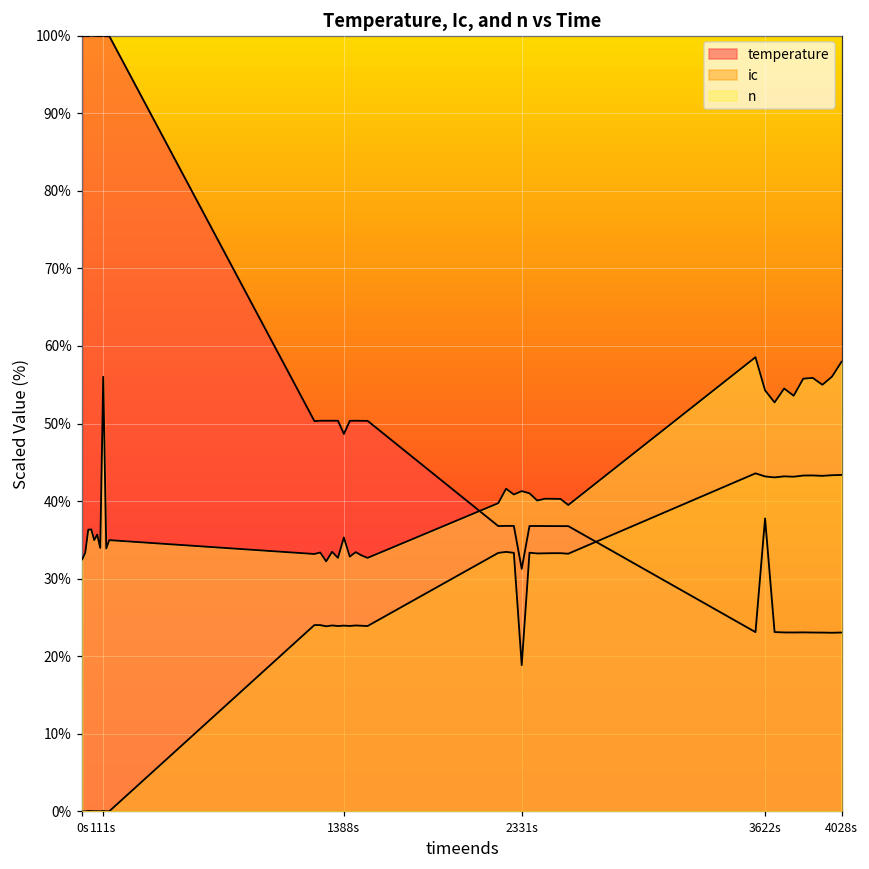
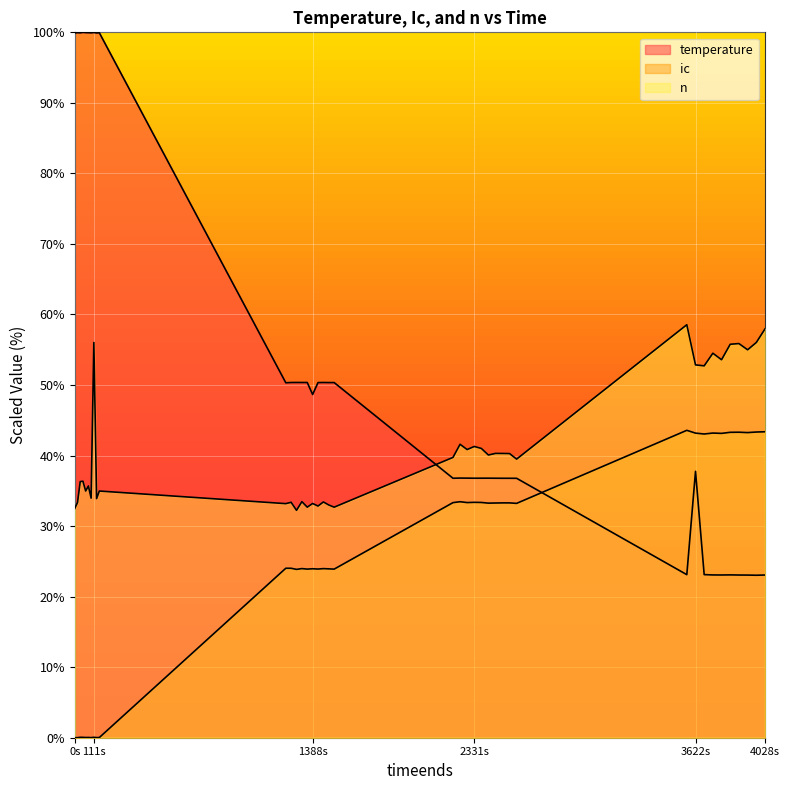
  {
    "temperature": {
      "0s": "100%",
      "111s": "100%",
      "1388s": "49%",
-     "2331s": "31%",
+     "2331s": "37%",
      "3622s": "38%",
      "4028s": "23%"
    },
    "ic": {
      "0s": "0%",
      "111s": "0%",
      "1388s": "24%",
-     "2331s": "19%",
+     "2331s": "33%",
      "3622s": "43%",
      "4028s": "43%"
    },
    "n": {
      "0s": "33%",
      "111s": "56%",
-     "1388s": "35%",
+     "1388s": "33%",
      "2331s": "41%",
-     "3622s": "54%",
+     "3622s": "53%",
      "4028s": "58%"
    }
  }
